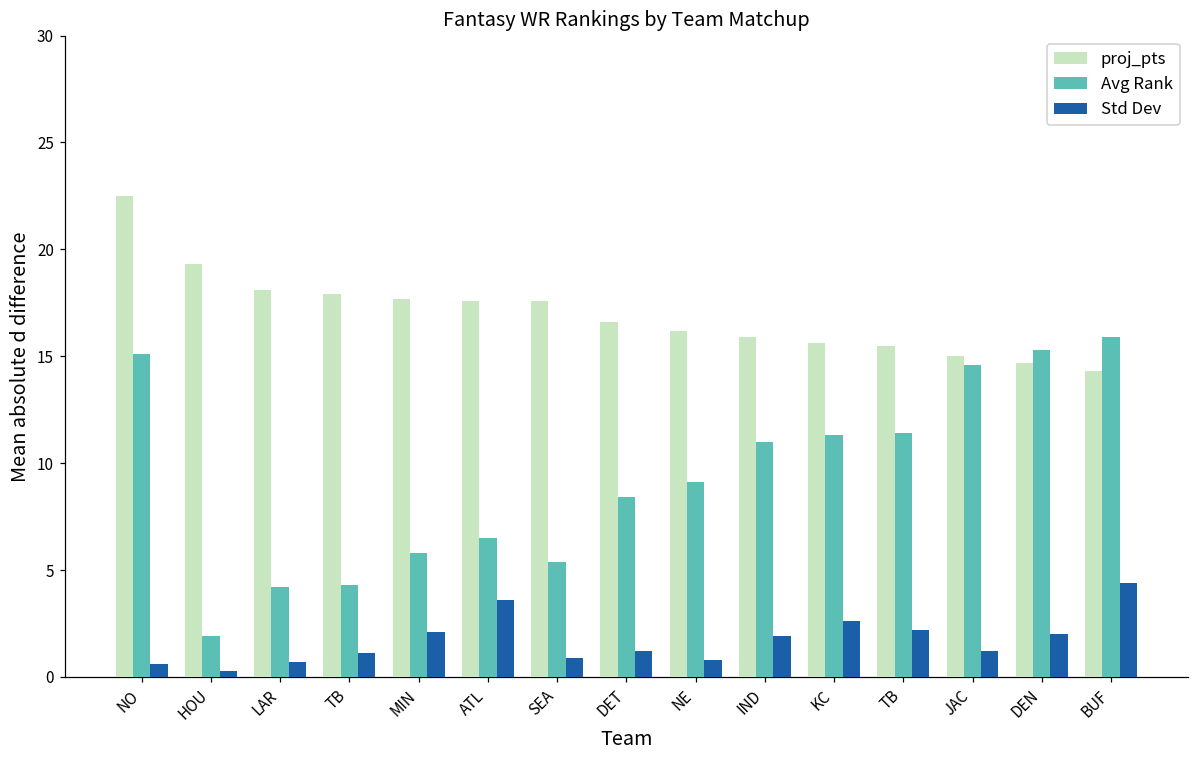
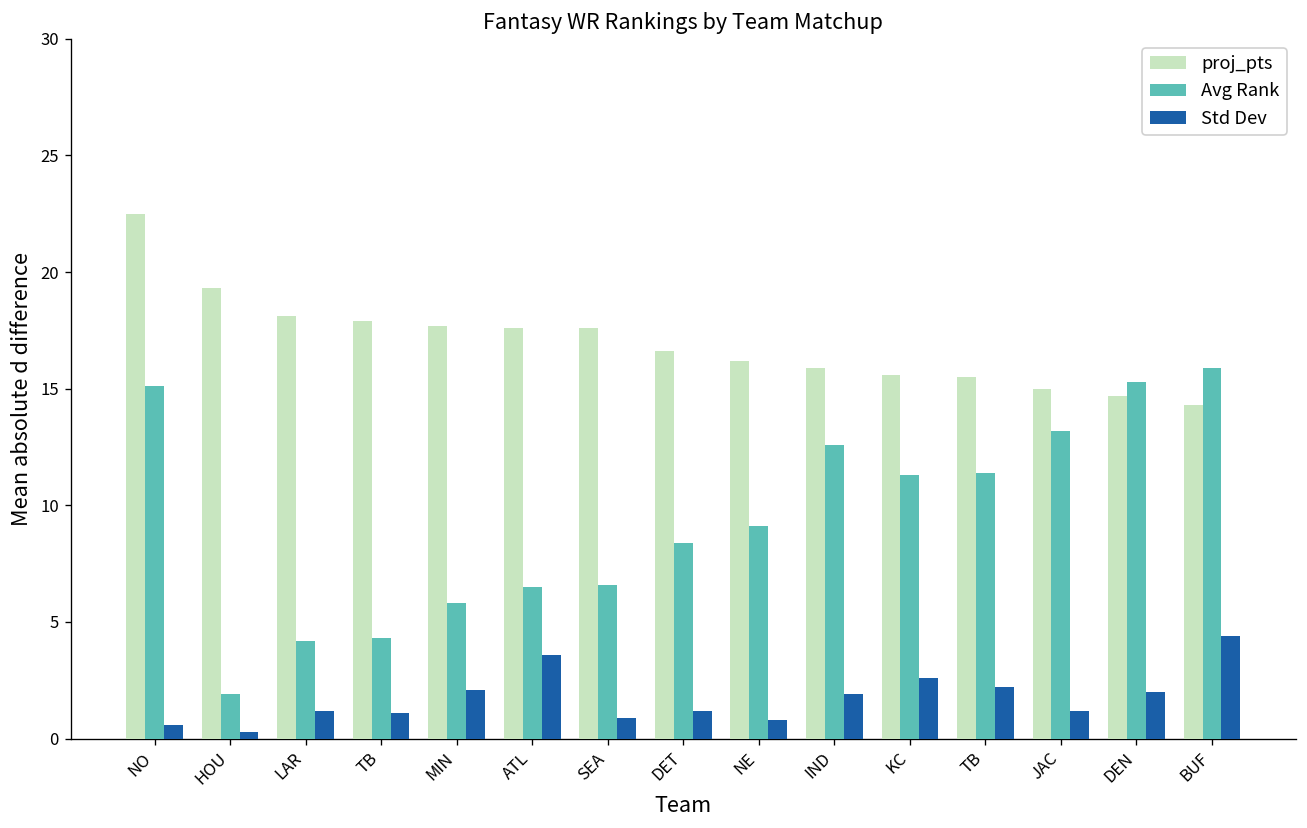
  {
    "proj_pts": {
      "NO": 22.5,
      "HOU": 19.3,
      "LAR": 18.1,
      "MIN": 17.7,
      "ATL": 17.6,
      "SEA": 17.6,
      "DET": 16.6,
      "NE": 16.2,
      "IND": 15.9,
      "KC": 15.6,
      "JAC": 15.0,
      "DEN": 14.7,
      "BUF": 14.3
    },
    "Avg Rank": {
      "NO": 15.1,
      "HOU": 1.9,
      "LAR": 4.2,
      "MIN": 5.8,
      "ATL": 6.5,
-     "SEA": 5.4,
+     "SEA": 6.6,
      "DET": 8.4,
      "NE": 9.1,
-     "IND": 11.0,
+     "IND": 12.6,
      "KC": 11.3,
-     "JAC": 14.6,
+     "JAC": 13.2,
      "DEN": 15.3,
      "BUF": 15.9
    },
    "Std Dev": {
      "NO": 0.6,
      "HOU": 0.3,
-     "LAR": 0.7,
+     "LAR": 1.2,
      "MIN": 2.1,
      "ATL": 3.6,
      "SEA": 0.9,
      "DET": 1.2,
      "NE": 0.8,
      "IND": 1.9,
      "KC": 2.6,
      "JAC": 1.2,
      "DEN": 2.0,
      "BUF": 4.4
    }
  }
